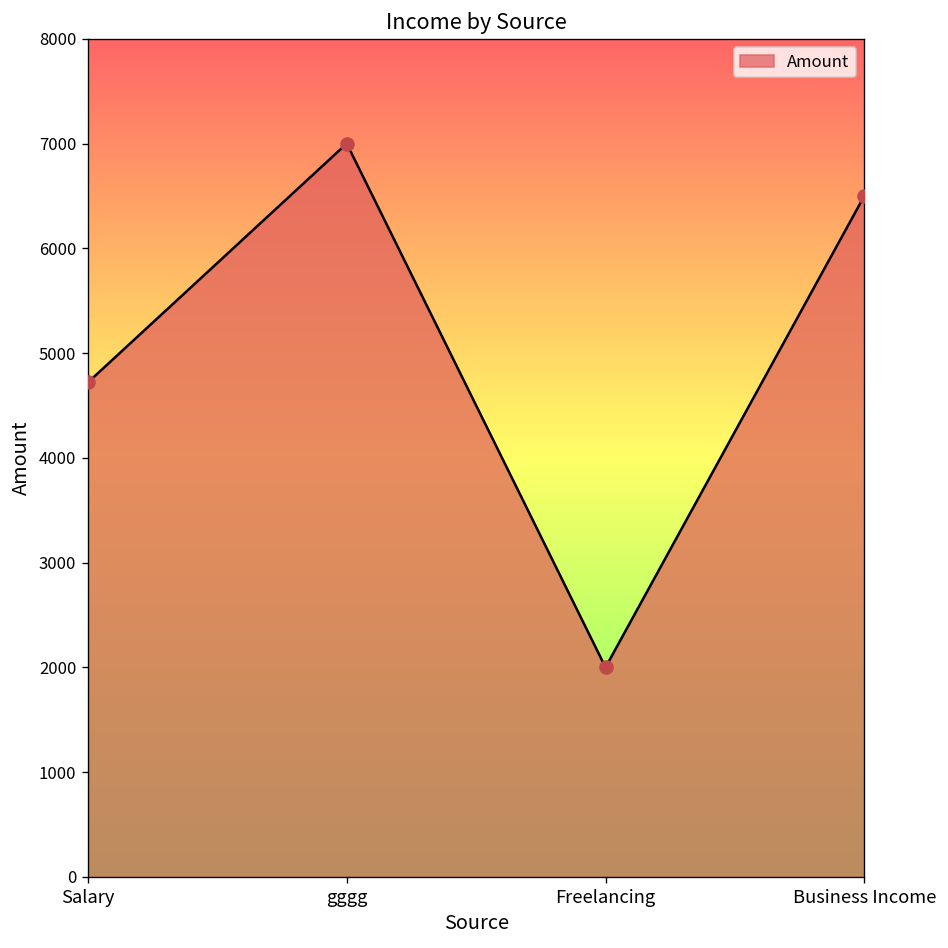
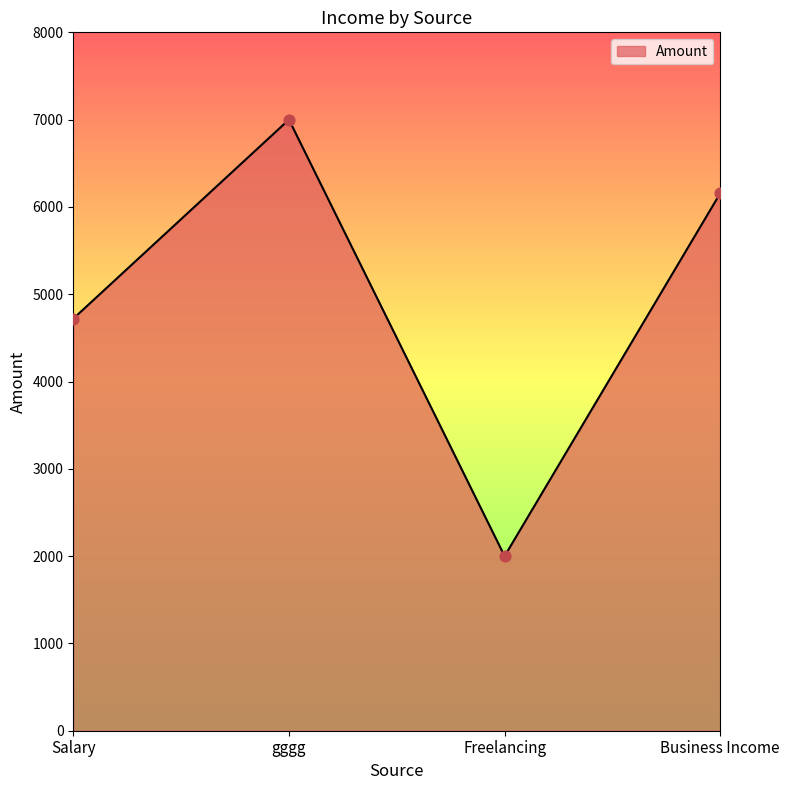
  {
    "Salary": 4700,
    "gggg": 7000,
    "Freelancing": 2000,
-   "Business Income": 6500
+   "Business Income": 6200
  }
